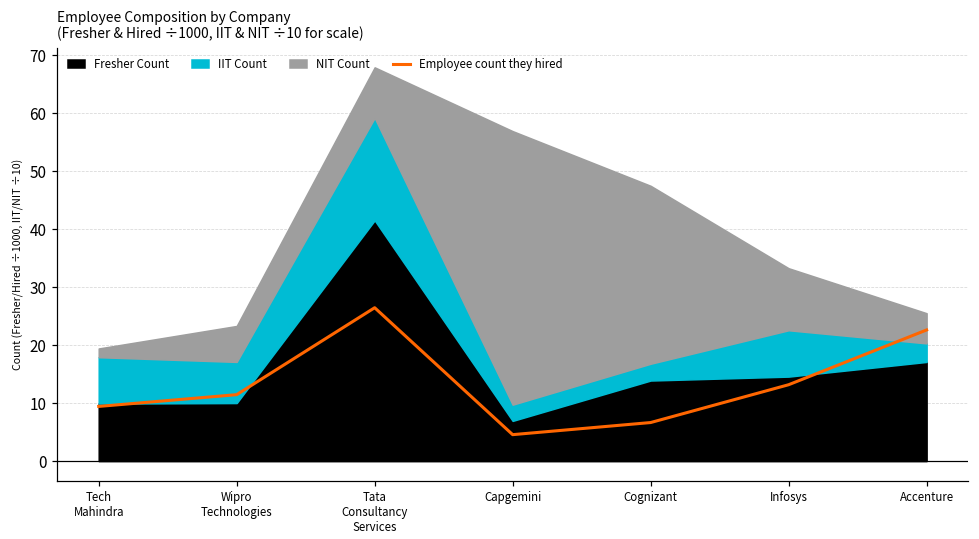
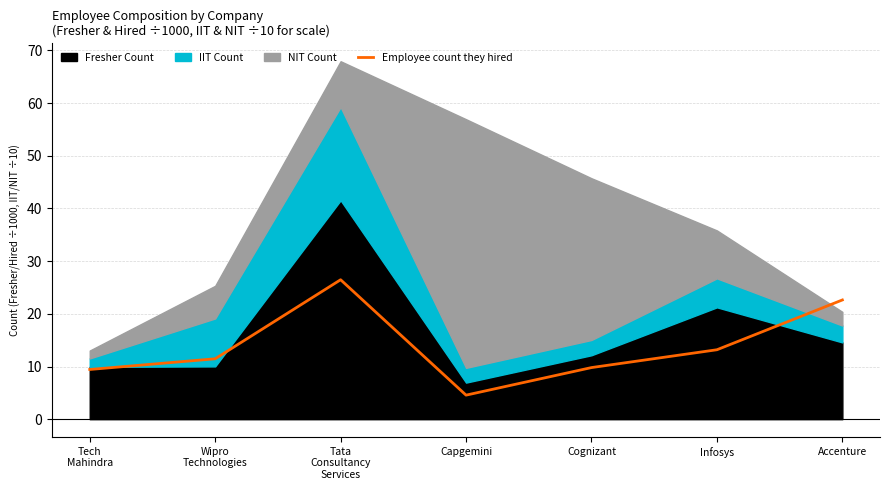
  {
    "Employee count they hired": {
      "Tech Mahindra": 9,
      "Wipro Technologies": 11,
      "Tata Consultancy Services": 26,
      "Capgemini": 5,
-     "Cognizant": 7,
+     "Cognizant": 10,
      "Infosys": 13,
      "Accenture": 23
    },
    "Fresher Count": {
-     "Cognizant": 14,
-     "Infosys": 15,
-     "Accenture": 17
+     "Cognizant": 12,
+     "Infosys": 21,
+     "Accenture": 15
    },
    "IIT Count": {
-     "Tech Mahindra": 8,
-     "Wipro Technologies": 7,
-     "Infosys": 8
+     "Tech Mahindra": 2,
+     "Wipro Technologies": 9,
+     "Infosys": 6
    },
    "NIT Count": {
      "Tech Mahindra": 2,
      "Wipro Technologies": 6,
      "Tata Consultancy Services": 9,
      "Capgemini": 47,
      "Cognizant": 31,
-     "Infosys": 11,
-     "Accenture": 5
+     "Infosys": 9,
+     "Accenture": 3
    }
  }
